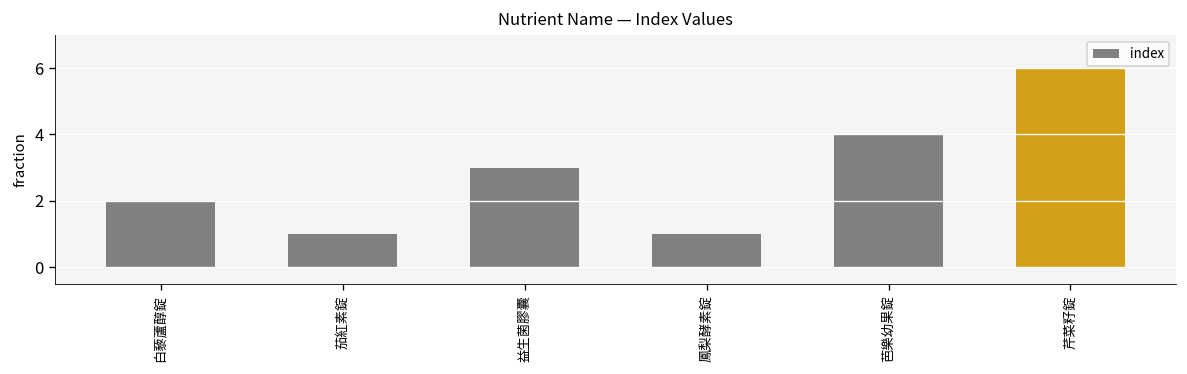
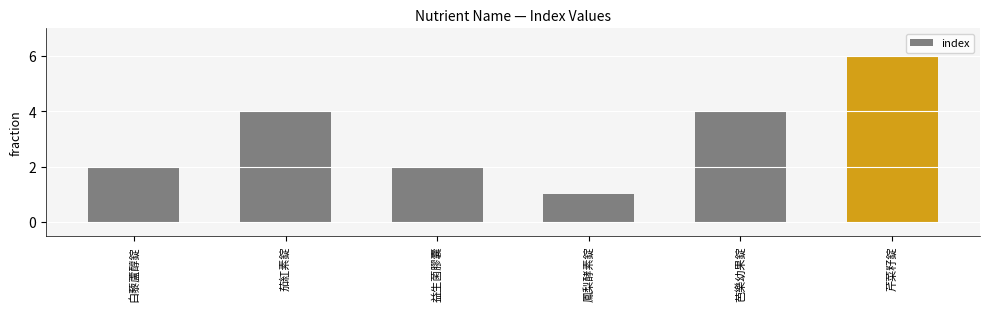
  {
    "白藜蘆醇錠": 2,
-   "茄紅素錠": 1,
-   "益生菌膠囊": 3,
+   "茄紅素錠": 4,
+   "益生菌膠囊": 2,
    "鳳梨酵素錠": 1,
    "芭樂幼果錠": 4,
    "芹菜籽錠": 6
  }
